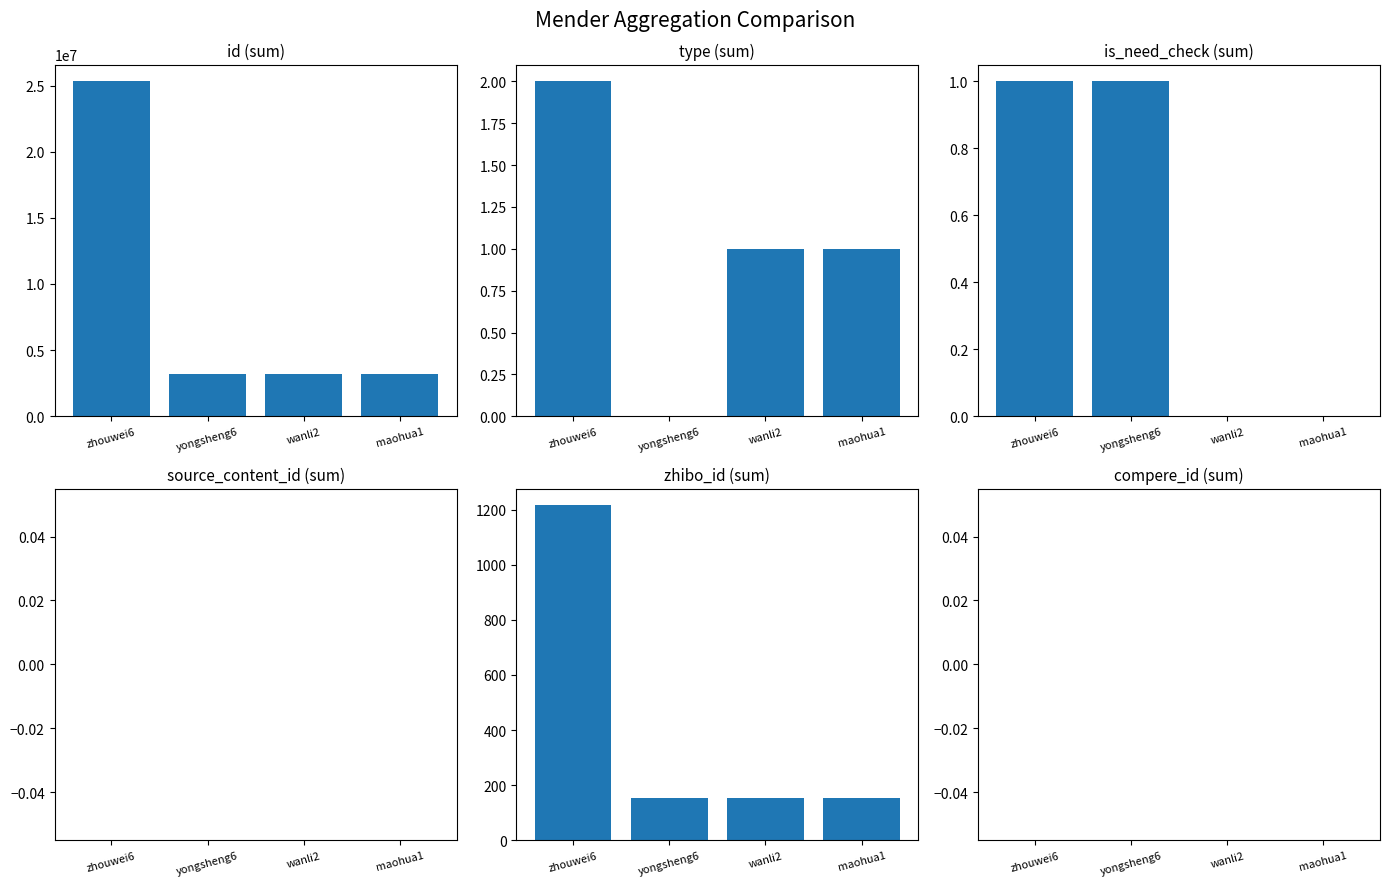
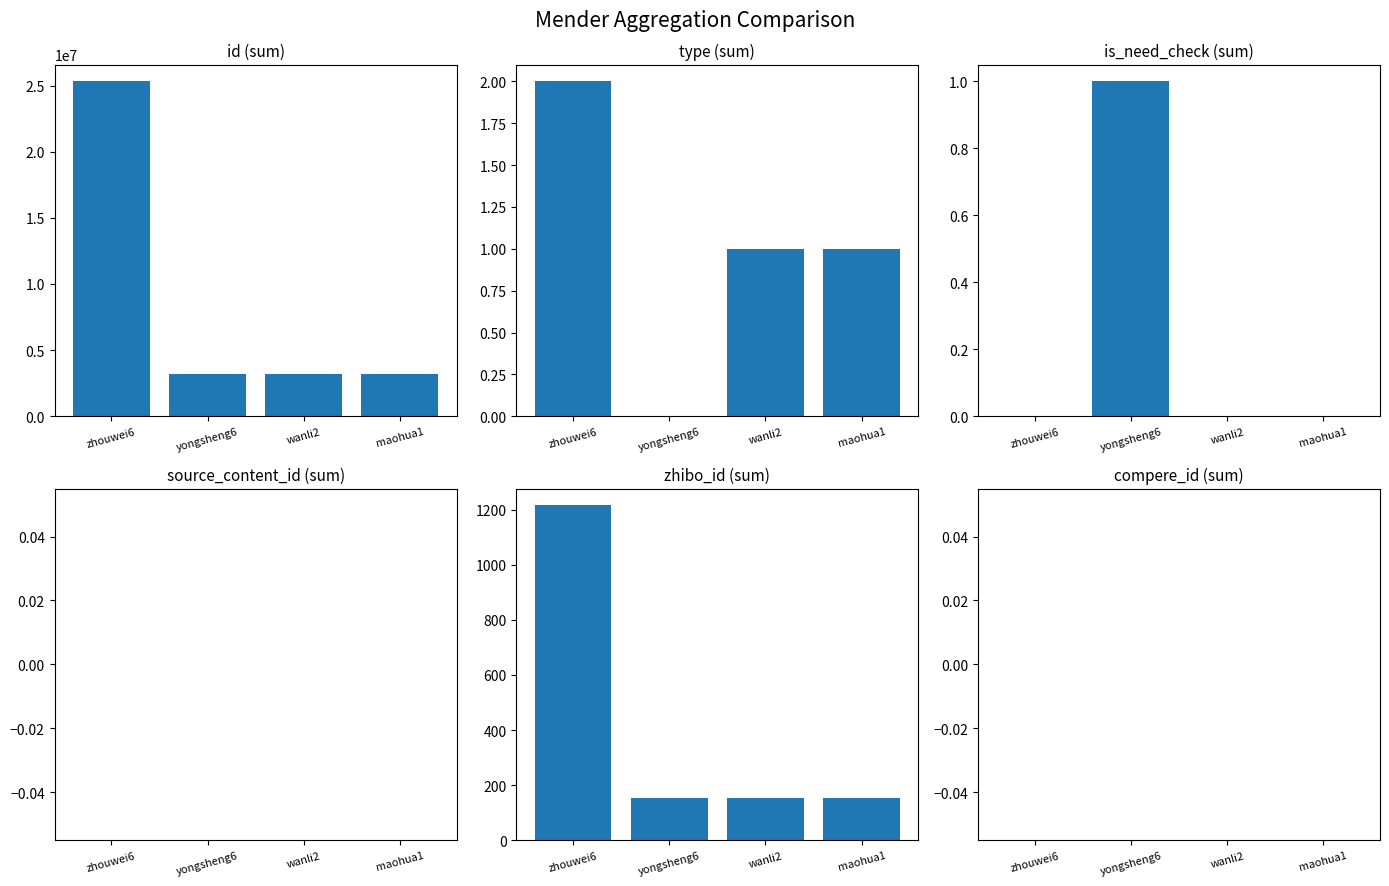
  {
    "id (sum)": {
      "zhouwei6": 25300000,
      "yongsheng6": 3200000,
      "wanli2": 3200000,
      "maohua1": 3200000
    },
    "type (sum)": {
      "zhouwei6": 2.00,
      "yongsheng6": 0.00,
      "wanli2": 1.00,
      "maohua1": 1.00
    },
    "is_need_check (sum)": {
-     "zhouwei6": 1,
+     "zhouwei6": 0,
      "yongsheng6": 1,
      "wanli2": 0,
      "maohua1": 0
    },
    "source_content_id (sum)": {
      "zhouwei6": 0.000,
      "yongsheng6": 0.000,
      "wanli2": 0.000,
      "maohua1": 0.000
    },
    "zhibo_id (sum)": {
      "zhouwei6": 1220,
      "yongsheng6": 150,
      "wanli2": 150,
      "maohua1": 150
    },
    "compere_id (sum)": {
      "zhouwei6": 0.000,
      "yongsheng6": 0.000,
      "wanli2": 0.000,
      "maohua1": 0.000
    }
  }
